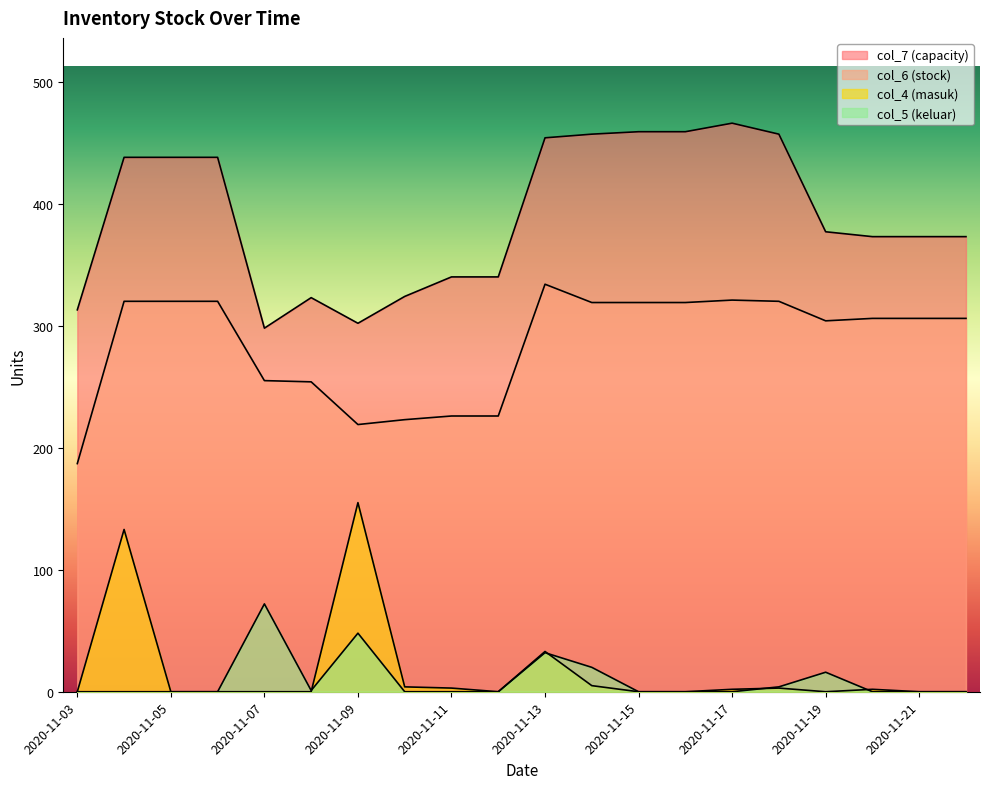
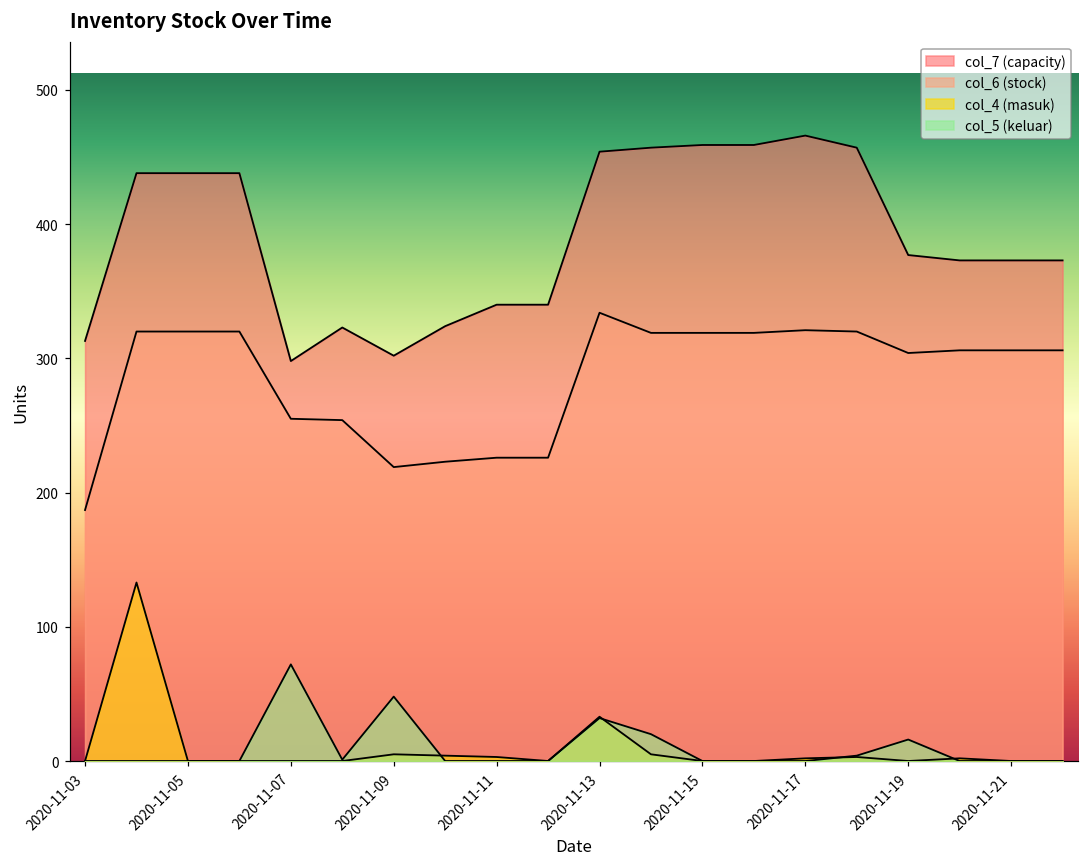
  {
    "col_4 (masuk)": {
      "2020-11-07": 0,
-     "2020-11-09": 155,
+     "2020-11-09": 5,
      "2020-11-11": 3,
      "2020-11-19": 0
    },
    "col_5 (keluar)": {
      "2020-11-07": 72,
      "2020-11-09": 48,
      "2020-11-11": 0,
      "2020-11-19": 16
    }
  }
